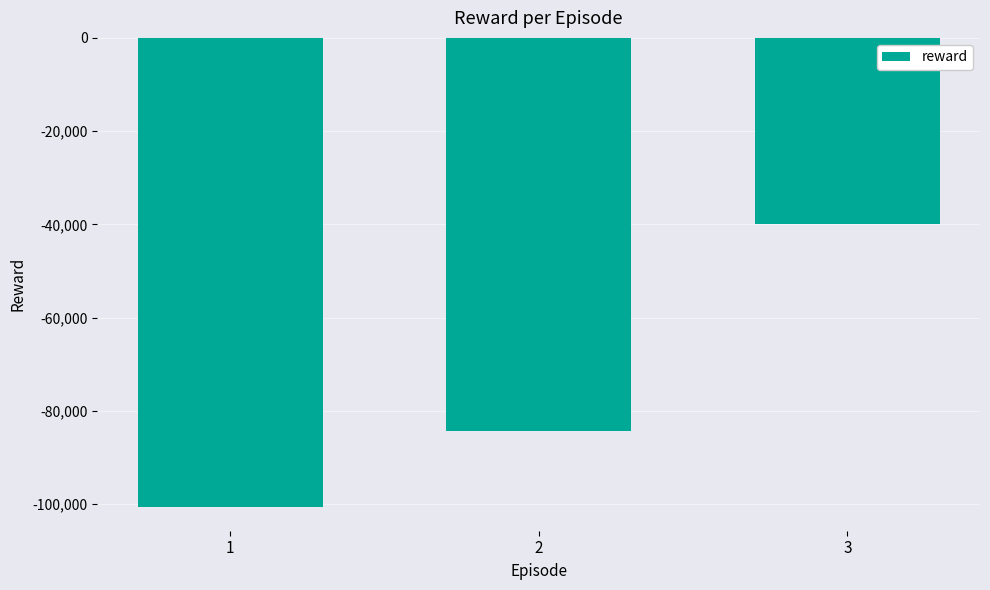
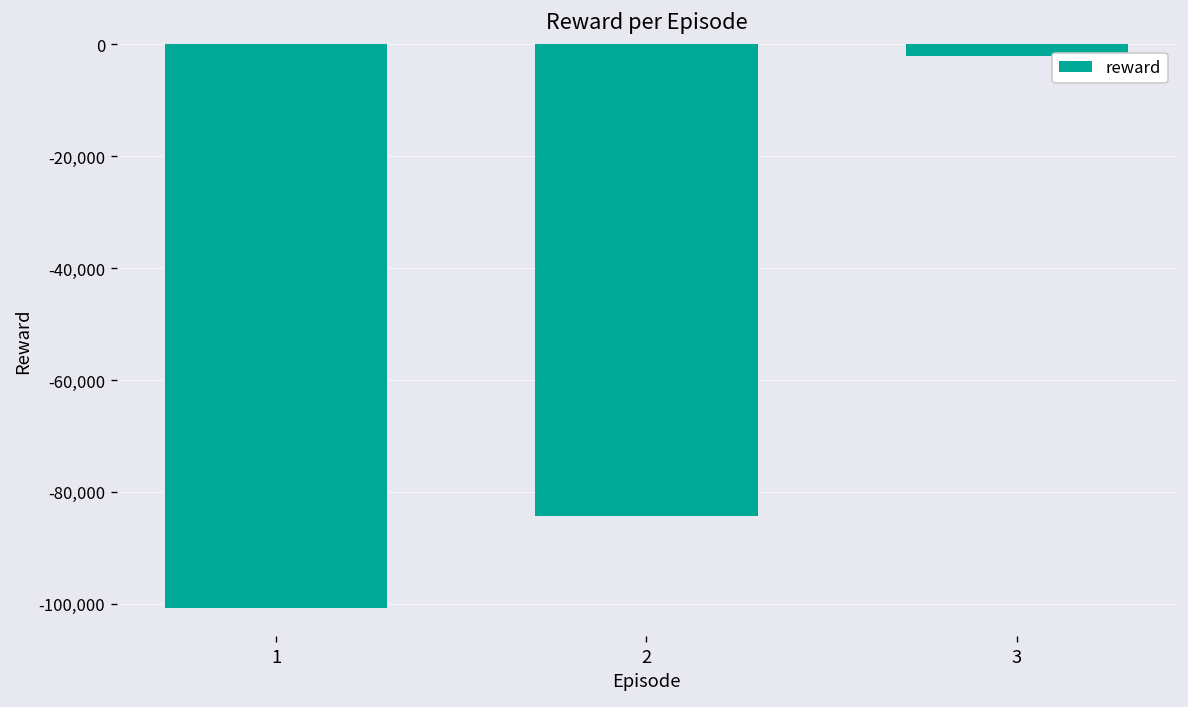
  {
    "1": "-101,000",
    "2": "-84,000",
-   "3": "-40,000"
+   "3": "-2,000"
  }
